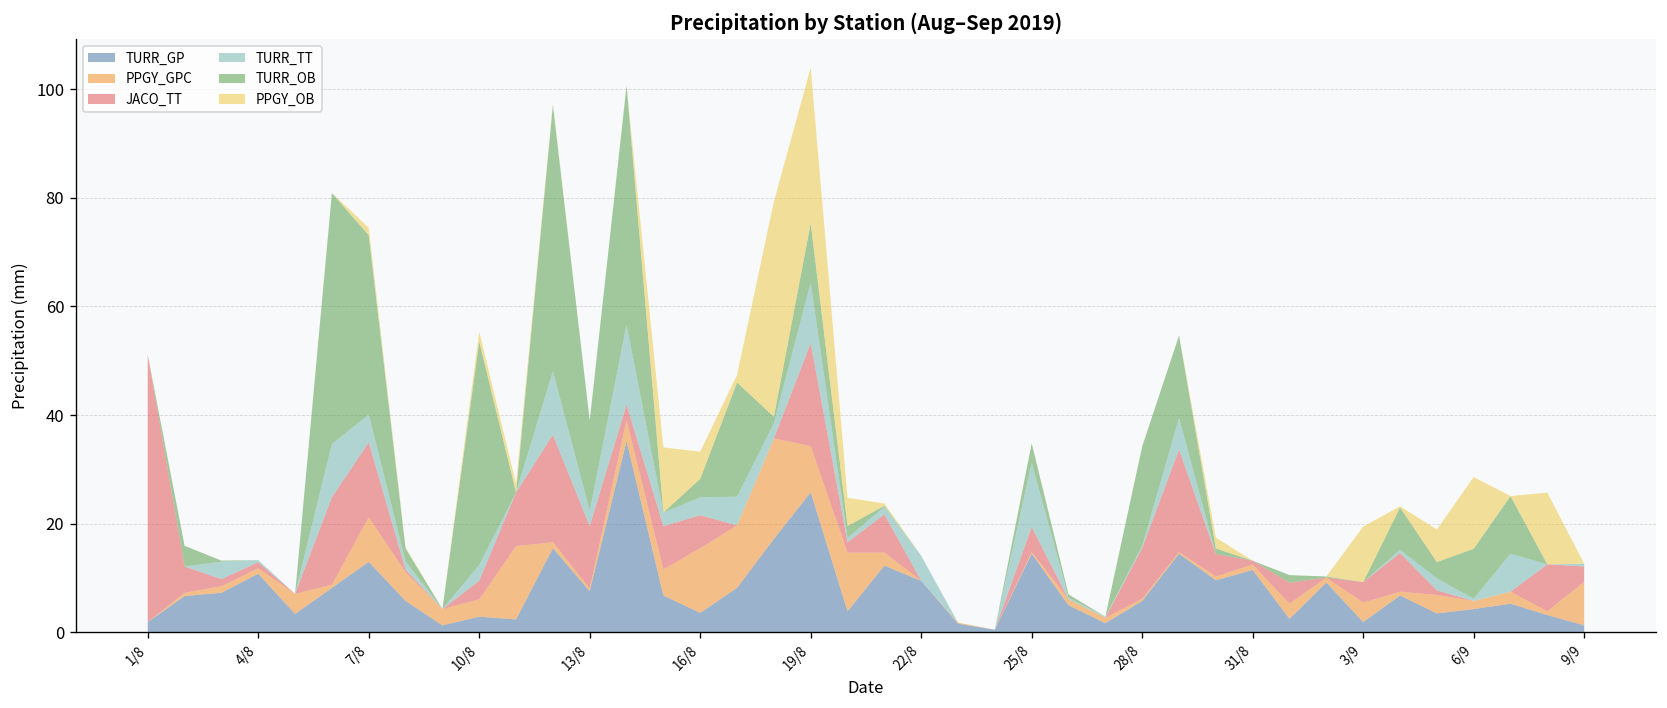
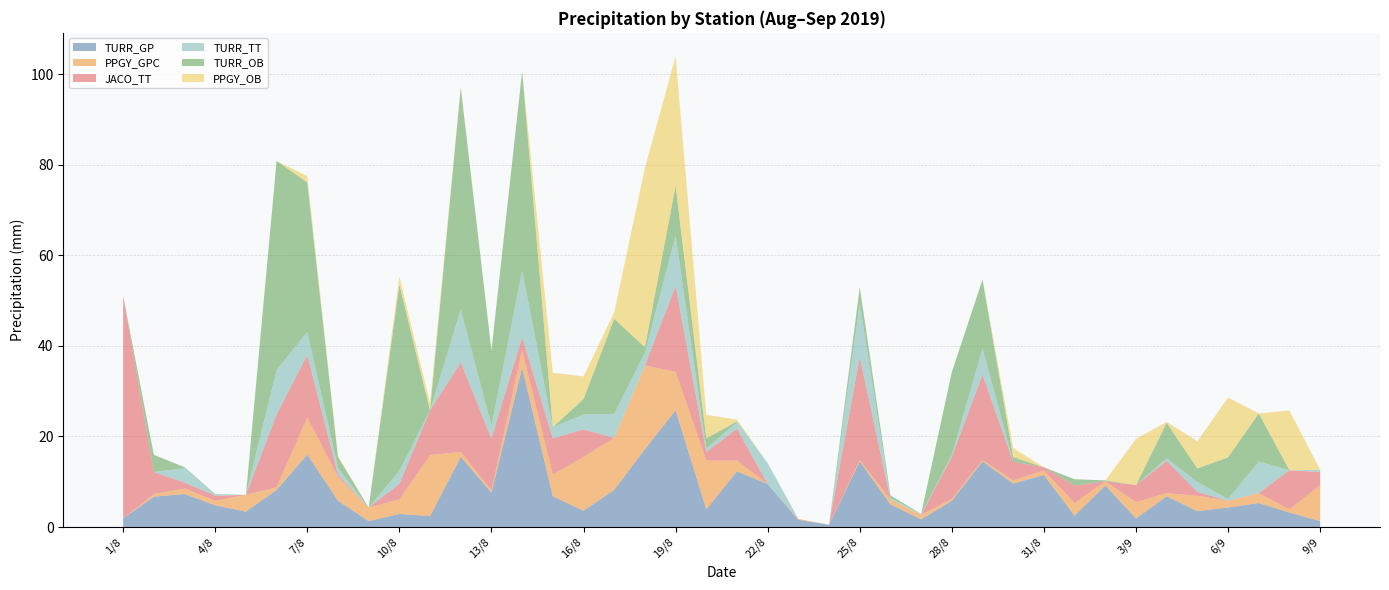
  {
    "TURR_GP": {
-     "4/8": 11,
-     "7/8": 13,
+     "4/8": 5,
+     "7/8": 16,
      "10/8": 3,
      "16/8": 4,
      "19/8": 26,
      "31/8": 12,
      "3/9": 2,
      "6/9": 4,
      "9/9": 1
    },
    "JACO_TT": {
      "7/8": 14,
      "10/8": 3,
      "13/8": 11,
      "16/8": 6,
      "19/8": 19,
-     "25/8": 5
+     "25/8": 23
    },
    "TURR_TT": {
      "7/8": 5,
      "10/8": 3,
      "13/8": 3,
      "16/8": 3,
      "19/8": 11,
      "25/8": 12
    },
    "TURR_OB": {
      "7/8": 33,
      "10/8": 41,
      "16/8": 3,
      "19/8": 11,
      "6/9": 9
    }
  }
